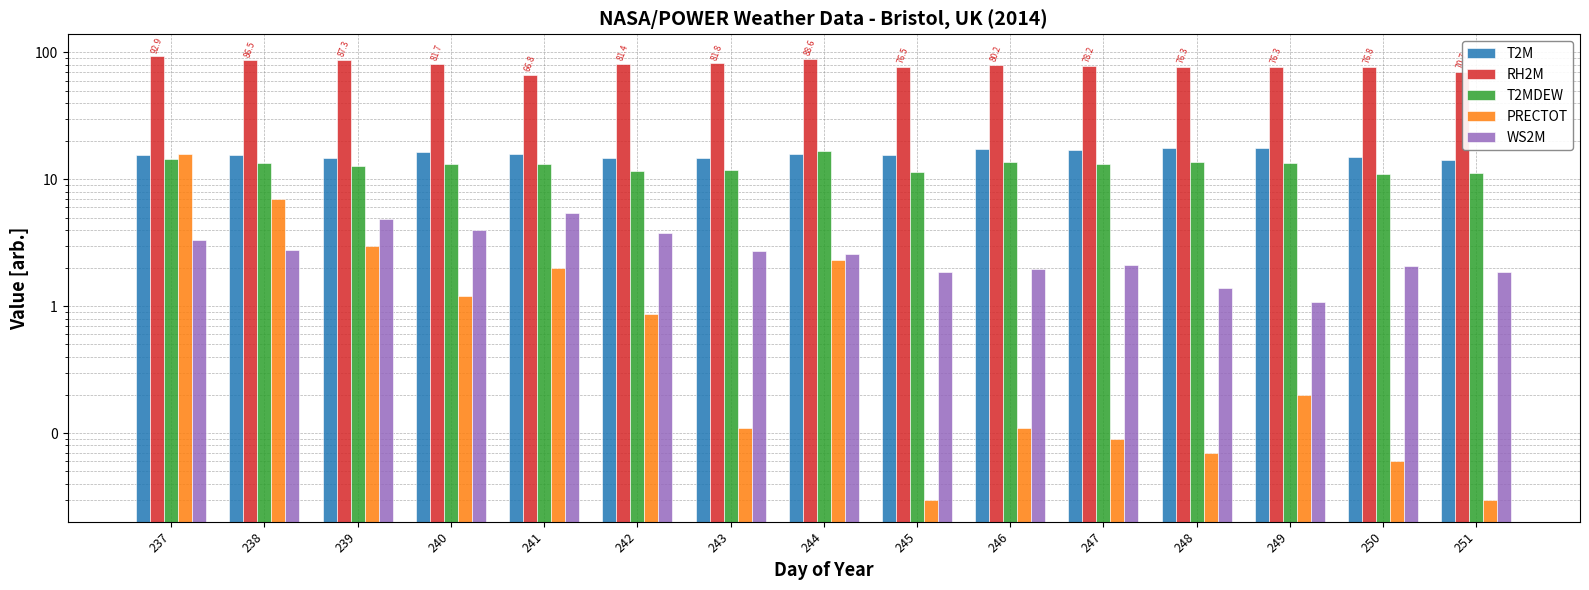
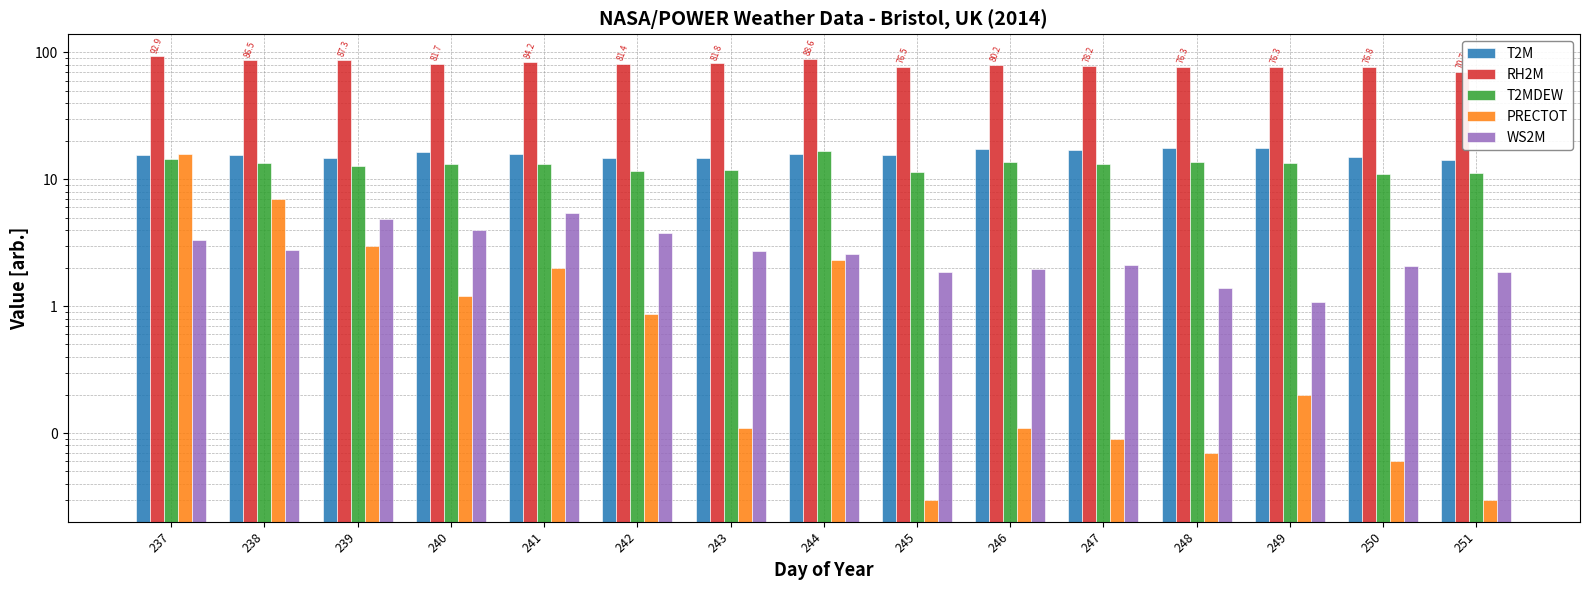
  {
    "T2M": {
      "237": 16,
      "238": 16,
      "239": 15,
      "240": 16,
      "241": 16,
      "242": 15,
      "243": 15,
      "244": 16,
      "245": 16,
      "246": 17,
      "247": 17,
      "248": 18,
      "249": 18,
      "250": 15,
      "251": 14
    },
    "RH2M": {
      "237": 92.9,
      "238": 86.5,
      "239": 87.3,
      "240": 81.7,
-     "241": 66.8,
+     "241": 84.2,
      "242": 81.4,
      "243": 81.8,
      "244": 88.6,
      "245": 76.5,
      "246": 80.2,
      "247": 78.2,
      "248": 76.3,
      "249": 76.3,
      "250": 76.8
    },
    "T2MDEW": {
      "237": 14,
      "238": 13,
      "239": 13,
      "240": 13,
      "241": 13,
      "242": 12,
      "243": 12,
      "244": 17,
      "245": 11,
      "246": 14,
      "247": 13,
      "248": 14,
      "249": 13,
      "250": 11,
      "251": 11
    },
    "PRECTOT": {
      "237": 16,
      "238": 7,
      "239": 3.0,
      "240": 1.2,
      "241": 2.0,
      "242": 0.9,
      "243": 0.11,
      "244": 2.3,
      "245": 0.030,
      "246": 0.11,
      "247": 0.09,
      "248": 0.07,
      "249": 0.20,
      "250": 0.06,
      "251": 0.030
    },
    "WS2M": {
      "237": 3.3,
      "238": 2.8,
      "239": 4.9,
      "240": 4.0,
      "241": 5.5,
      "242": 3.8,
      "243": 2.7,
      "244": 2.6,
      "245": 1.9,
      "246": 2.0,
      "247": 2.1,
      "248": 1.4,
      "249": 1.1,
      "250": 2.1,
      "251": 1.9
    }
  }
